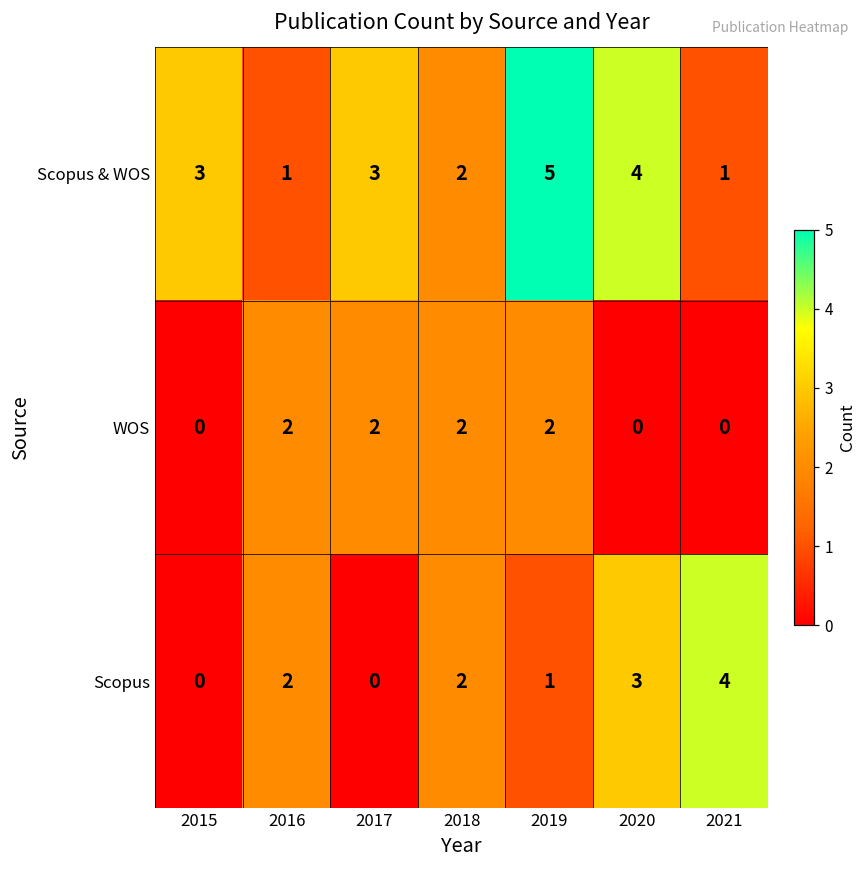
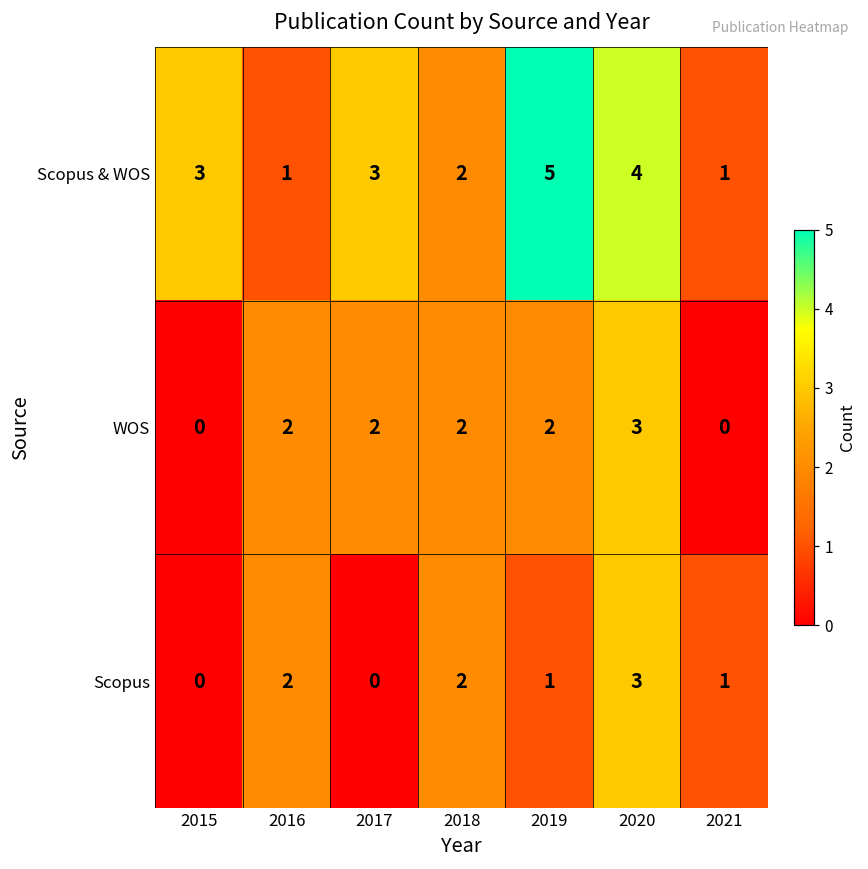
  {
    "Scopus & WOS": {
      "2015": 3,
      "2016": 1,
      "2017": 3,
      "2018": 2,
      "2019": 5,
      "2020": 4,
      "2021": 1
    },
    "WOS": {
      "2015": 0,
      "2016": 2,
      "2017": 2,
      "2018": 2,
      "2019": 2,
-     "2020": 0,
+     "2020": 3,
      "2021": 0
    },
    "Scopus": {
      "2015": 0,
      "2016": 2,
      "2017": 0,
      "2018": 2,
      "2019": 1,
      "2020": 3,
-     "2021": 4
+     "2021": 1
    }
  }
